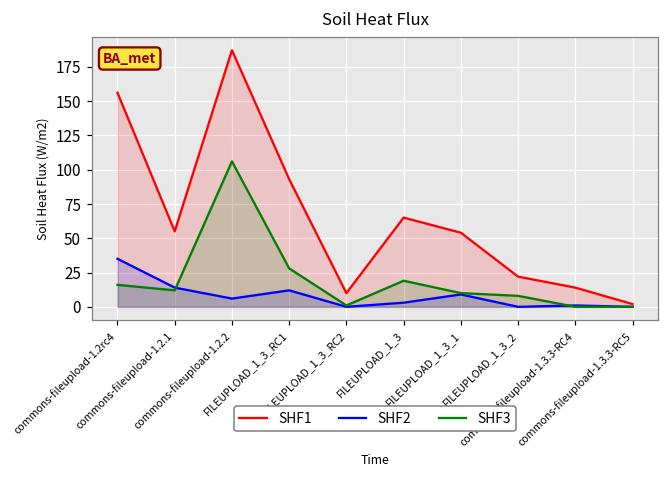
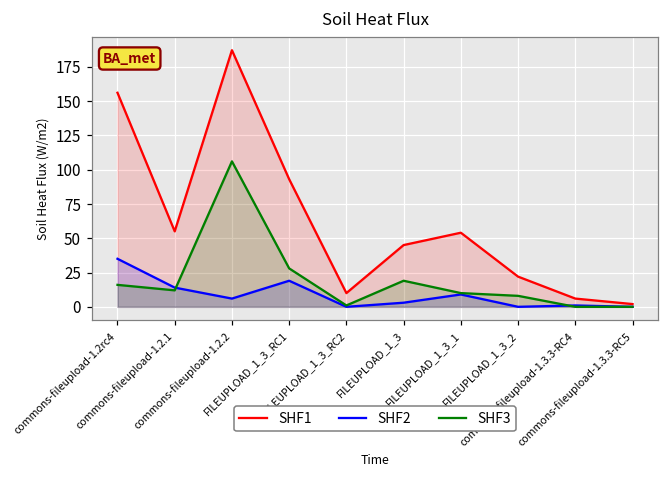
  {
    "SHF1": {
      "commons-fileupload-1.2rc4": 156,
      "commons-fileupload-1.2.1": 55,
      "commons-fileupload-1.2.2": 187,
      "FILEUPLOAD_1_3_RC1": 93,
      "FILEUPLOAD_1_3_RC2": 10,
-     "FILEUPLOAD_1_3": 65,
+     "FILEUPLOAD_1_3": 45,
      "FILEUPLOAD_1_3_1": 54,
      "FILEUPLOAD_1_3_2": 22,
-     "commons-fileupload-1.3.3-RC4": 14
+     "commons-fileupload-1.3.3-RC4": 6
    },
    "SHF2": {
      "commons-fileupload-1.2rc4": 35,
      "commons-fileupload-1.2.2": 6,
-     "FILEUPLOAD_1_3_RC1": 12,
+     "FILEUPLOAD_1_3_RC1": 19,
      "FILEUPLOAD_1_3": 3,
      "FILEUPLOAD_1_3_2": 0
    },
    "SHF3": {
      "commons-fileupload-1.2rc4": 16,
      "commons-fileupload-1.2.2": 106,
      "FILEUPLOAD_1_3_RC1": 28,
      "FILEUPLOAD_1_3": 19,
      "FILEUPLOAD_1_3_2": 8
    }
  }
